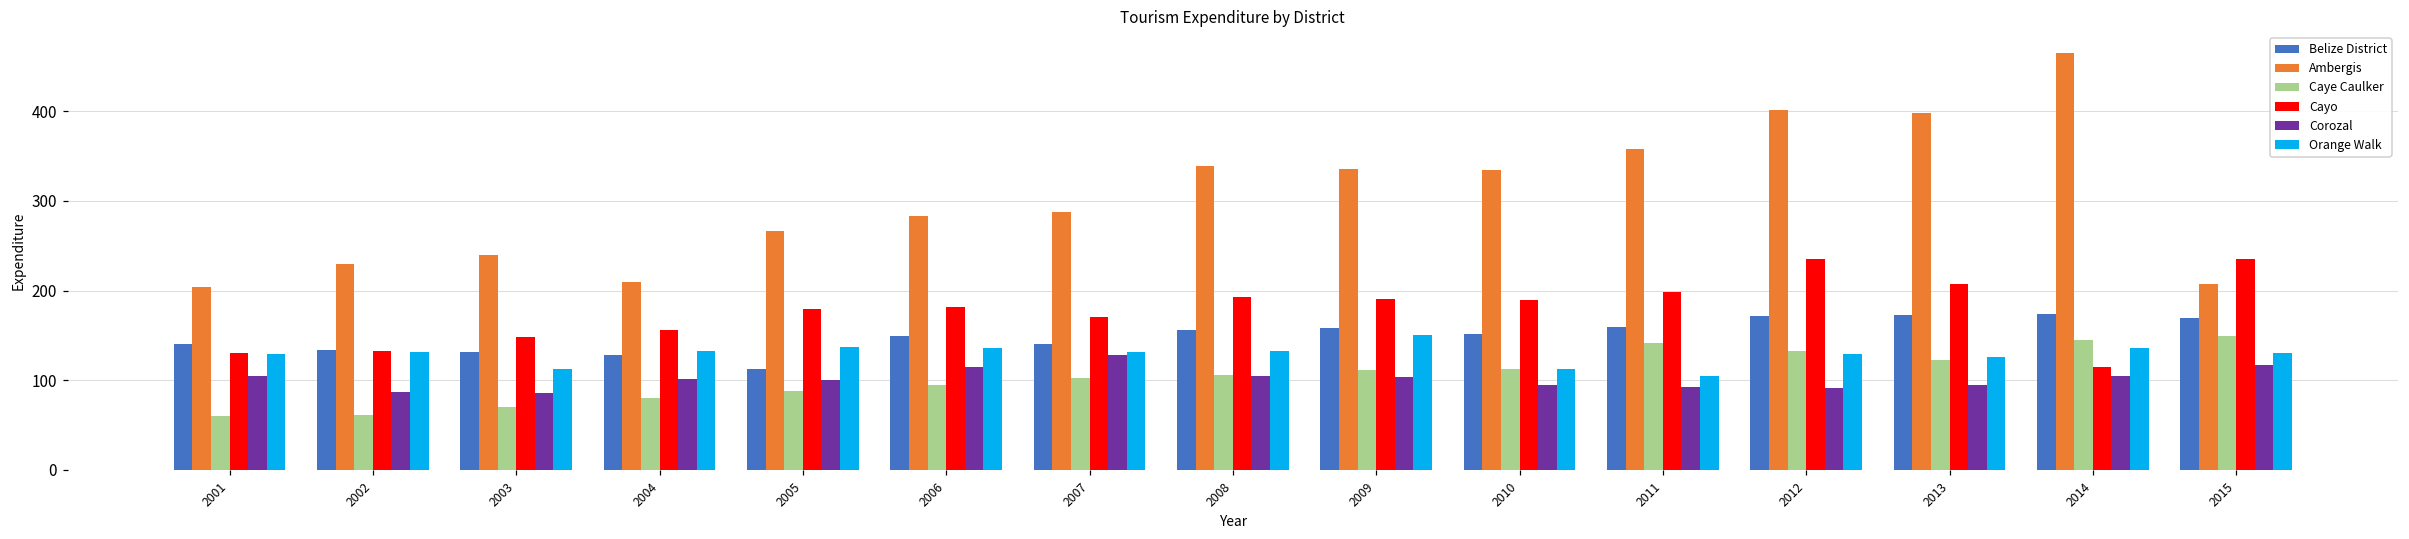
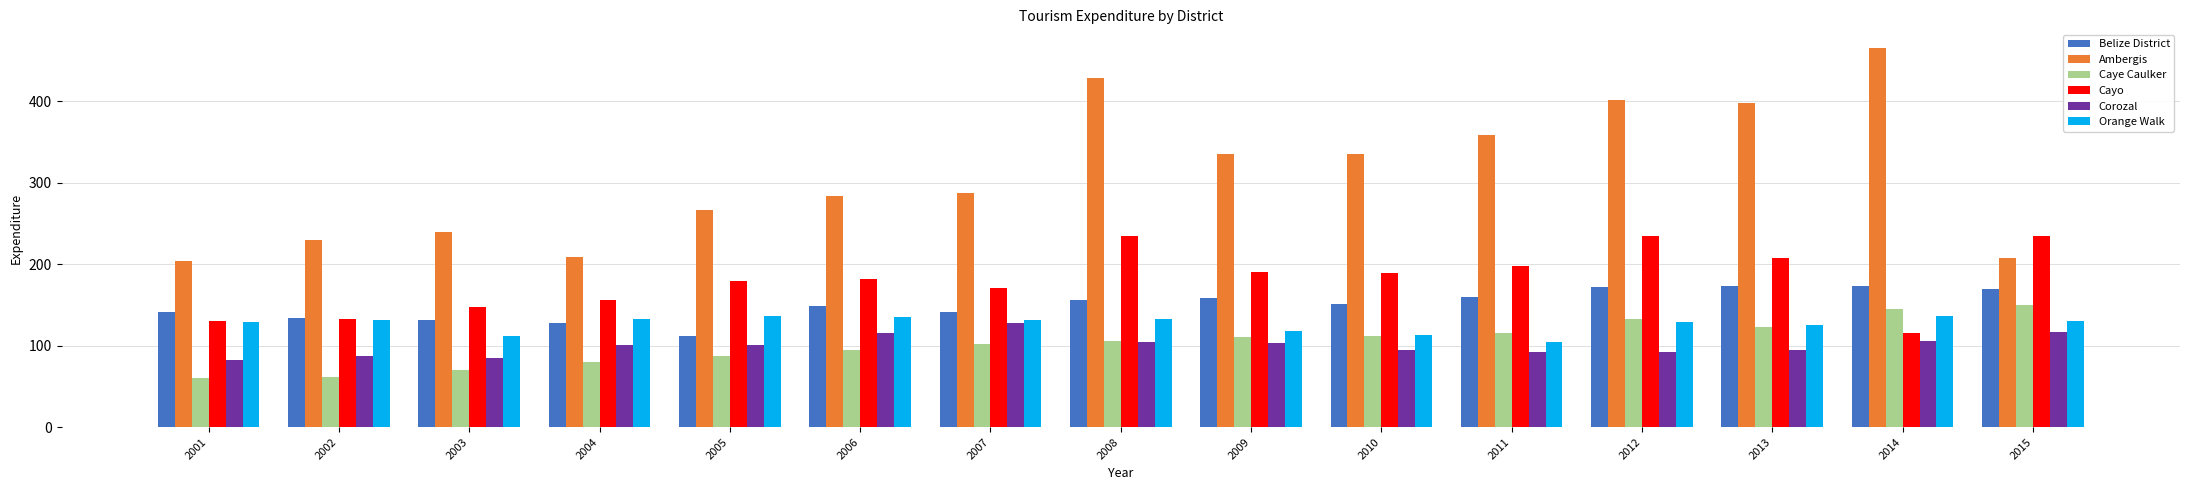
  {
    "Belize District": {
      "2001": 140,
      "2002": 130,
      "2003": 130,
      "2004": 130,
      "2005": 110,
      "2006": 150,
      "2007": 140,
      "2008": 160,
      "2009": 160,
      "2010": 150,
      "2011": 160,
      "2012": 170,
      "2013": 170,
      "2014": 170,
      "2015": 170
    },
    "Ambergis": {
      "2001": 200,
      "2002": 230,
      "2003": 240,
      "2004": 210,
      "2005": 270,
      "2006": 280,
      "2007": 290,
-     "2008": 340,
+     "2008": 430,
      "2009": 340,
      "2010": 340,
      "2011": 360,
      "2012": 400,
      "2013": 400,
      "2014": 460,
      "2015": 210
    },
    "Caye Caulker": {
      "2001": 60,
      "2002": 60,
      "2003": 70,
      "2004": 80,
      "2005": 90,
      "2006": 100,
      "2007": 100,
      "2008": 110,
      "2009": 110,
      "2010": 110,
-     "2011": 140,
+     "2011": 120,
      "2012": 130,
      "2013": 120,
      "2014": 150,
      "2015": 150
    },
    "Cayo": {
      "2001": 130,
      "2002": 130,
      "2003": 150,
      "2004": 160,
      "2005": 180,
      "2006": 180,
      "2007": 170,
-     "2008": 190,
+     "2008": 230,
      "2009": 190,
      "2010": 190,
      "2011": 200,
      "2012": 230,
      "2013": 210,
      "2014": 120,
      "2015": 240
    },
    "Corozal": {
-     "2001": 100,
+     "2001": 80,
      "2002": 90,
      "2003": 90,
      "2004": 100,
      "2005": 100,
      "2006": 120,
      "2007": 130,
      "2008": 100,
      "2009": 100,
      "2010": 90,
      "2011": 90,
      "2012": 90,
      "2013": 90,
      "2014": 110,
      "2015": 120
    },
    "Orange Walk": {
      "2001": 130,
      "2002": 130,
      "2003": 110,
      "2004": 130,
      "2005": 140,
      "2006": 140,
      "2007": 130,
      "2008": 130,
-     "2009": 150,
+     "2009": 120,
      "2010": 110,
      "2011": 100,
      "2012": 130,
      "2013": 130,
      "2014": 140,
      "2015": 130
    }
  }
